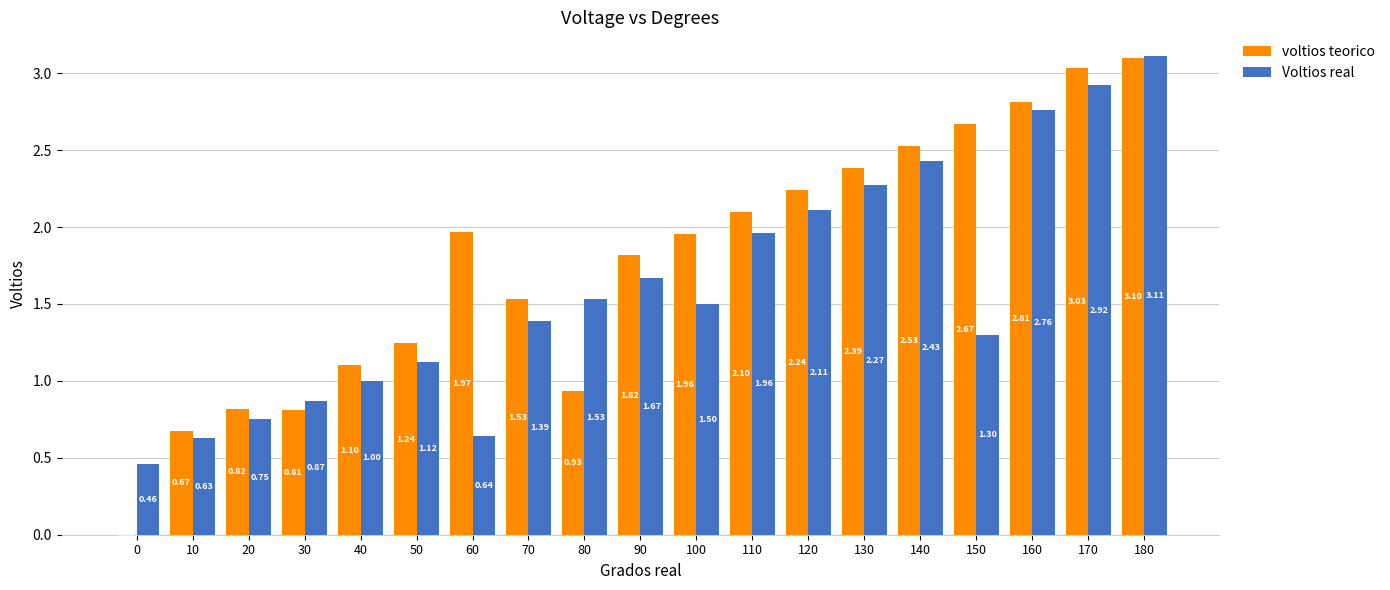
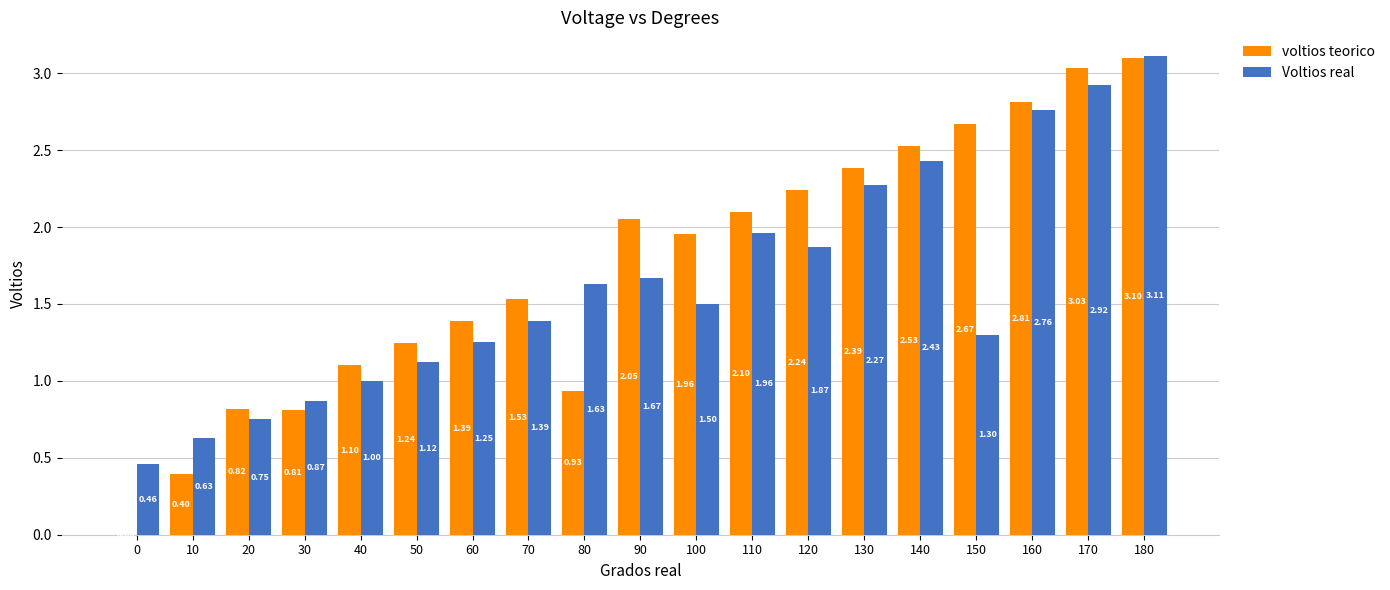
  {
    "voltios teorico": {
-     "10": 0.67,
+     "10": 0.40,
      "20": 0.82,
      "30": 0.81,
      "40": 1.10,
      "50": 1.24,
-     "60": 1.97,
+     "60": 1.39,
      "70": 1.53,
      "80": 0.93,
-     "90": 1.82,
+     "90": 2.05,
      "100": 1.96,
      "110": 2.10,
      "120": 2.24,
      "130": 2.39,
      "140": 2.53,
      "150": 2.67,
      "160": 2.81,
      "170": 3.03,
      "180": 3.10
    },
    "Voltios real": {
      "0": 0.46,
      "10": 0.63,
      "20": 0.75,
      "30": 0.87,
      "40": 1.00,
      "50": 1.12,
-     "60": 0.64,
+     "60": 1.25,
      "70": 1.39,
-     "80": 1.53,
+     "80": 1.63,
      "90": 1.67,
      "100": 1.50,
      "110": 1.96,
-     "120": 2.11,
+     "120": 1.87,
      "130": 2.27,
      "140": 2.43,
      "150": 1.30,
      "160": 2.76,
      "170": 2.92,
      "180": 3.11
    }
  }
